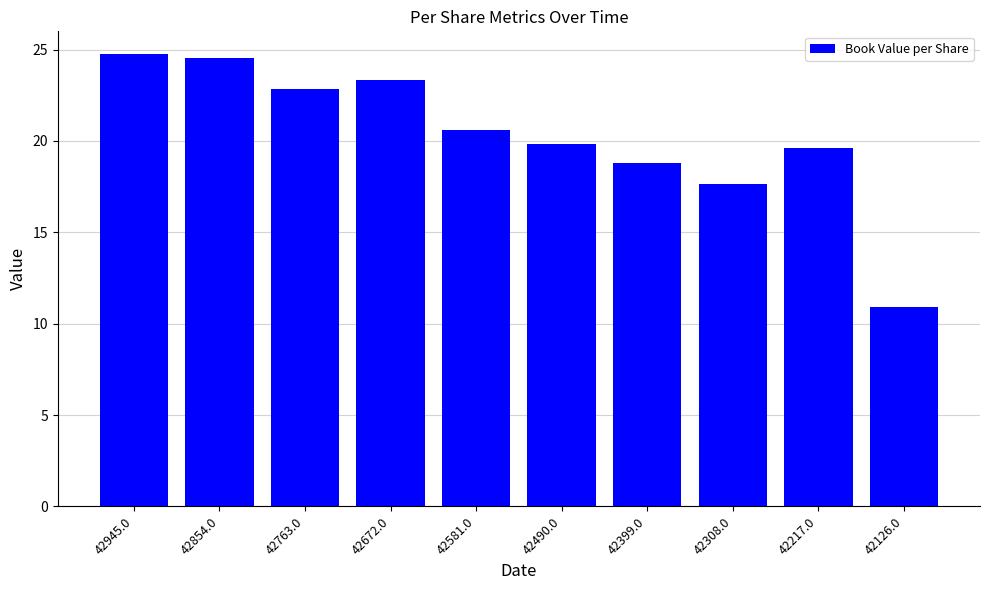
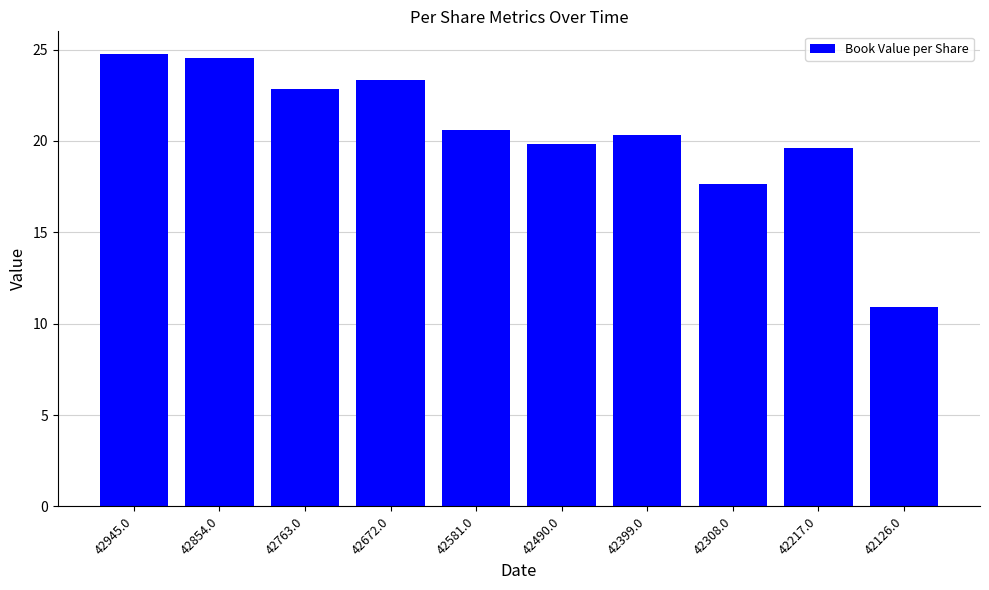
  {
    "42945.0": 24.8,
    "42854.0": 24.5,
    "42763.0": 22.8,
    "42672.0": 23.3,
    "42581.0": 20.6,
    "42490.0": 19.9,
-   "42399.0": 18.8,
+   "42399.0": 20.3,
    "42308.0": 17.6,
    "42217.0": 19.6,
    "42126.0": 10.9
  }
